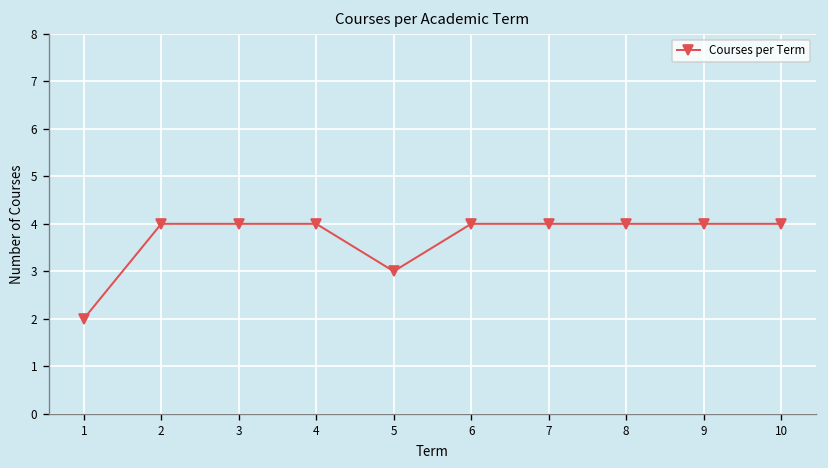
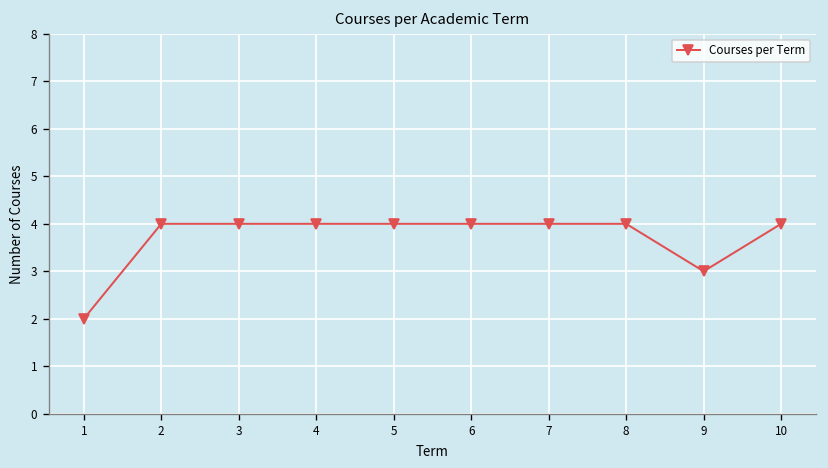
  {
    "1": 2,
    "2": 4,
    "3": 4,
    "4": 4,
-   "5": 3,
+   "5": 4,
    "6": 4,
    "7": 4,
    "8": 4,
-   "9": 4,
+   "9": 3,
    "10": 4
  }
